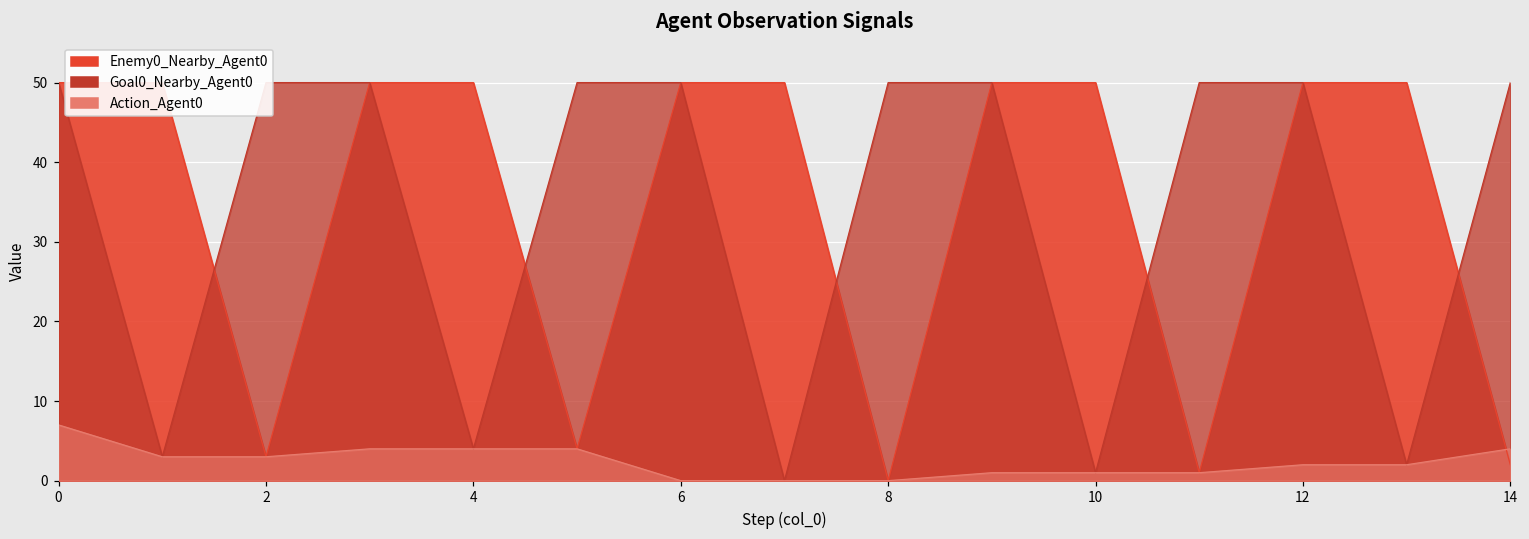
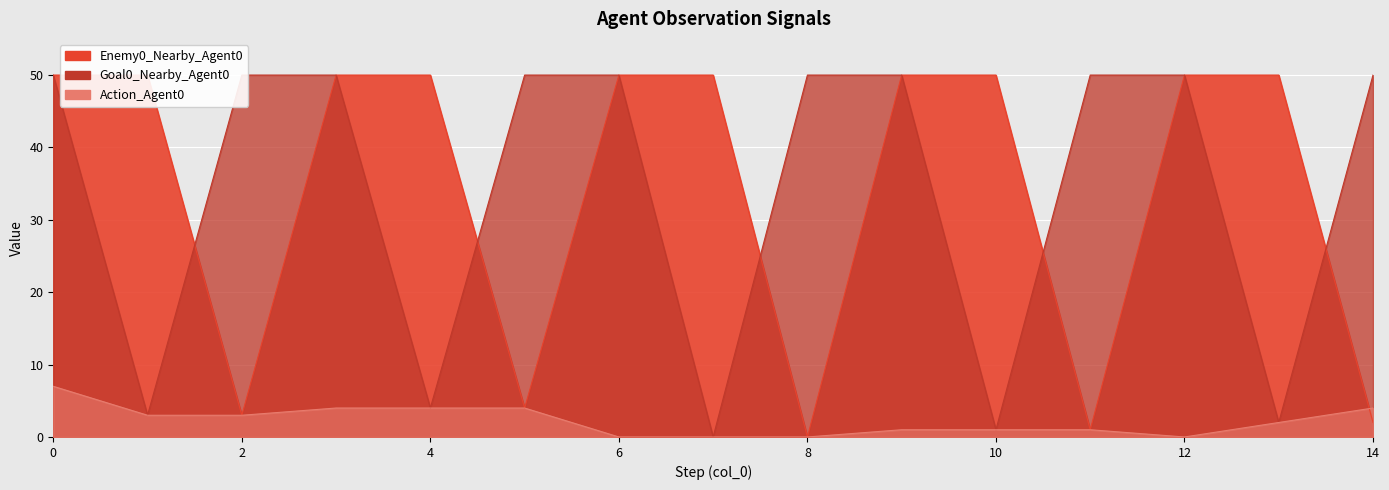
  {
    "Action_Agent0": {
      "0": 7,
      "6": 0,
-     "12": 2,
+     "12": 0,
      "14": 4
    }
  }
